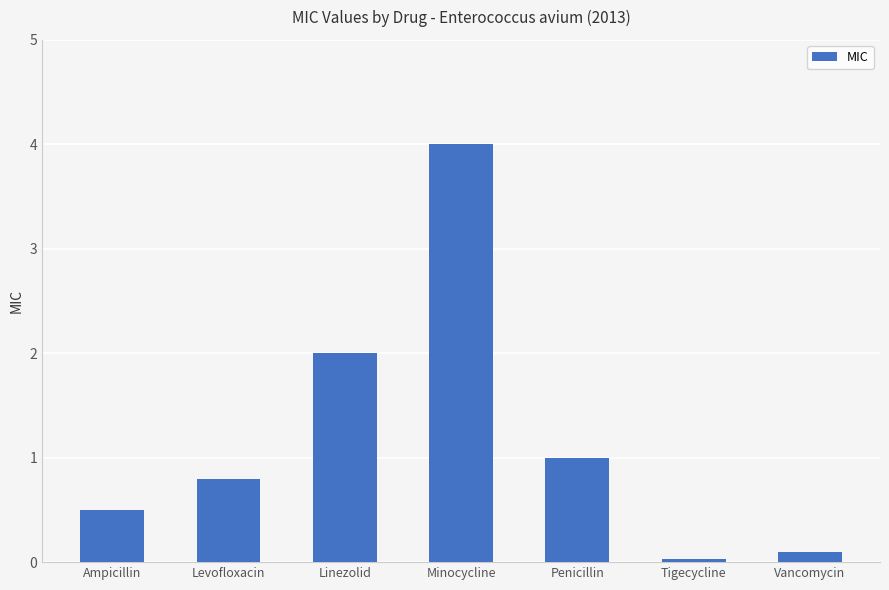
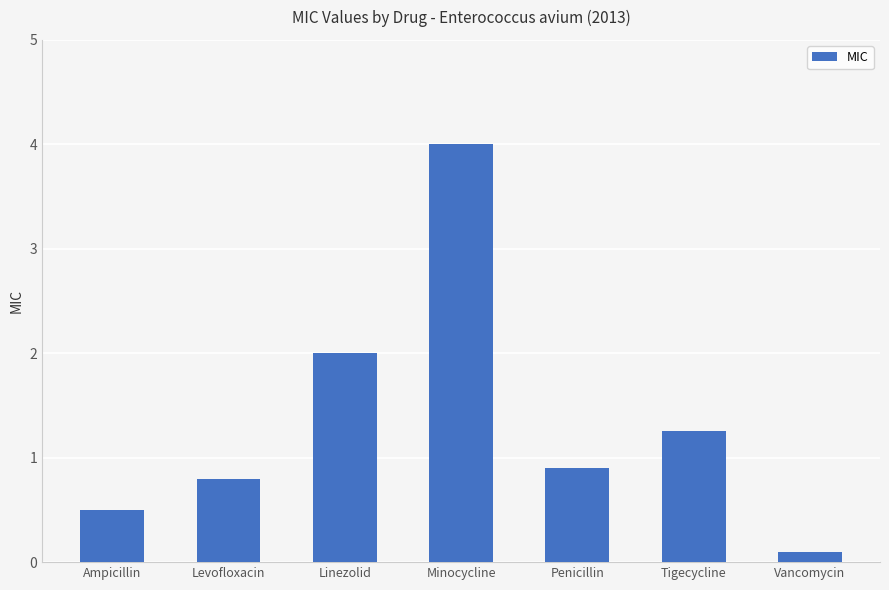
  {
    "Ampicillin": 0.50,
    "Levofloxacin": 0.80,
    "Linezolid": 2.00,
    "Minocycline": 4.00,
-   "Penicillin": 1.0,
-   "Tigecycline": 0.03,
+   "Penicillin": 0.9,
+   "Tigecycline": 1.26,
    "Vancomycin": 0.10
  }
